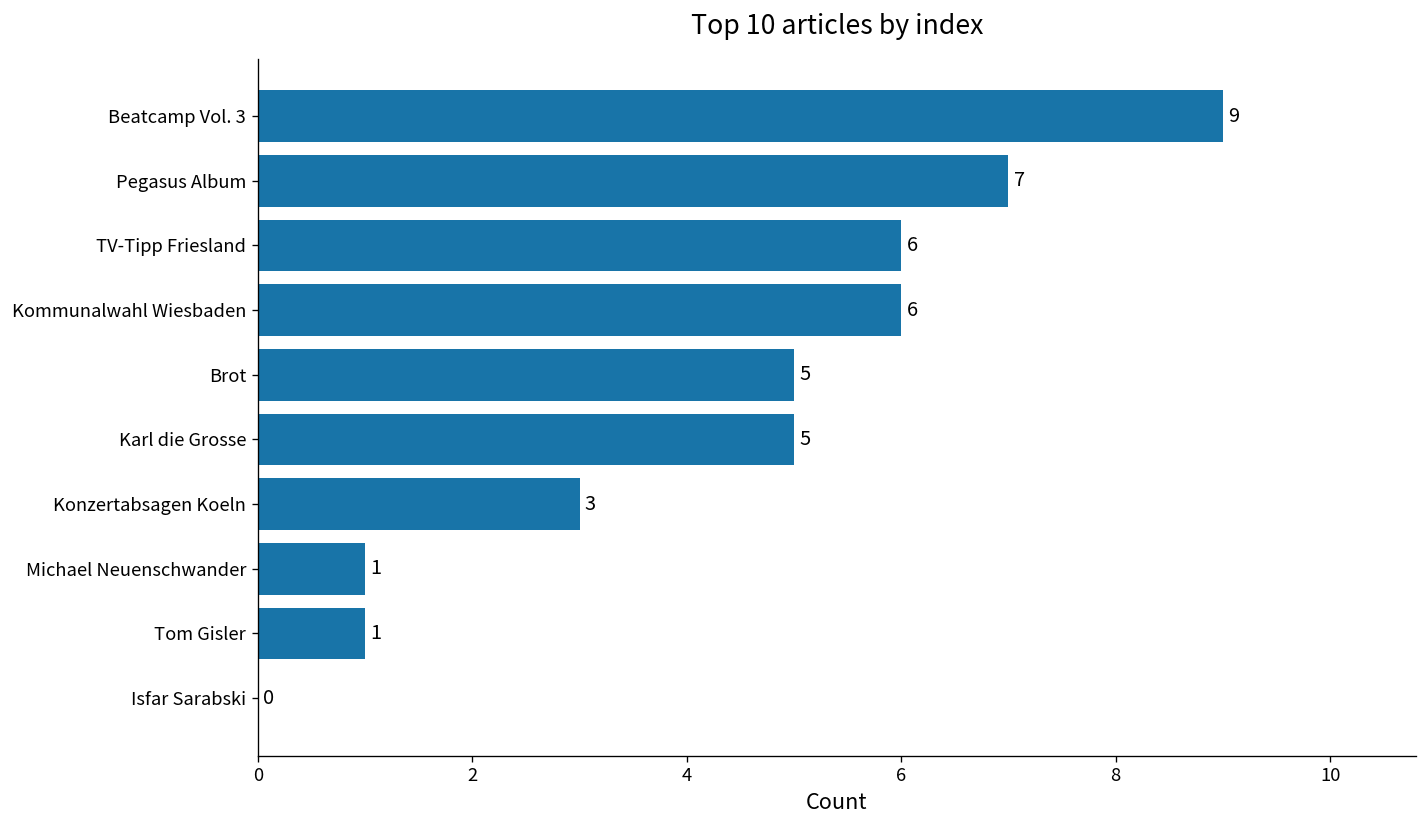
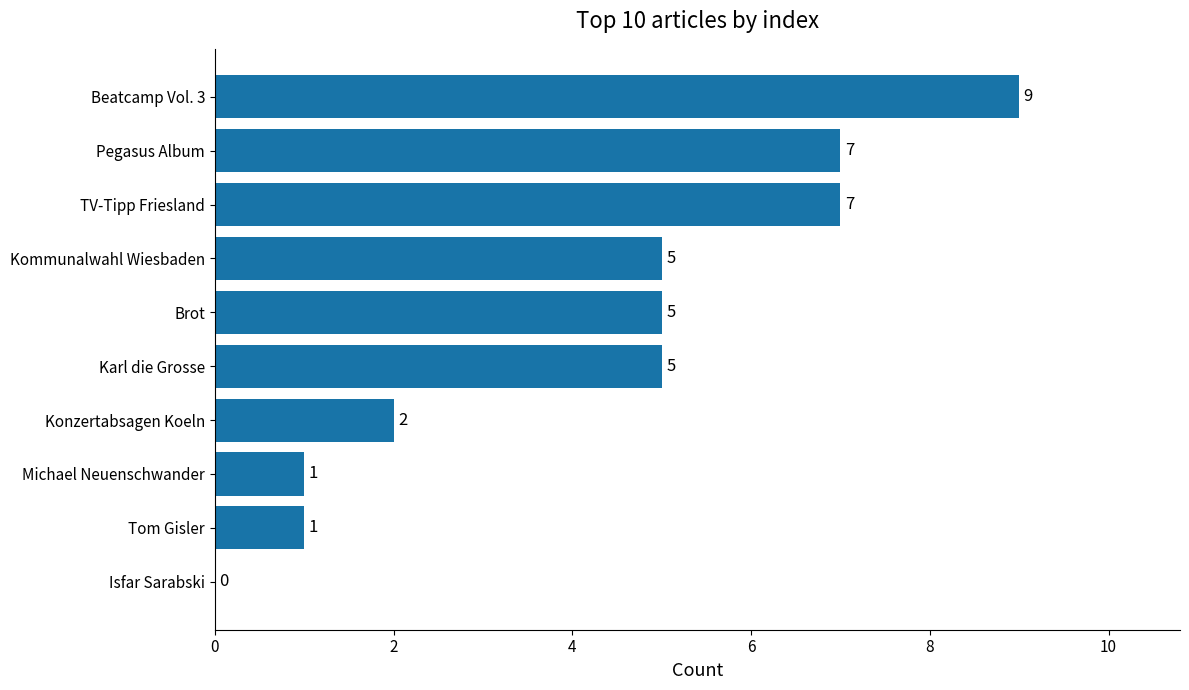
  {
    "Beatcamp Vol. 3": 9,
    "Pegasus Album": 7,
-   "TV-Tipp Friesland": 6,
-   "Kommunalwahl Wiesbaden": 6,
+   "TV-Tipp Friesland": 7,
+   "Kommunalwahl Wiesbaden": 5,
    "Brot": 5,
    "Karl die Grosse": 5,
-   "Konzertabsagen Koeln": 3,
+   "Konzertabsagen Koeln": 2,
    "Michael Neuenschwander": 1,
    "Tom Gisler": 1,
    "Isfar Sarabski": 0
  }
